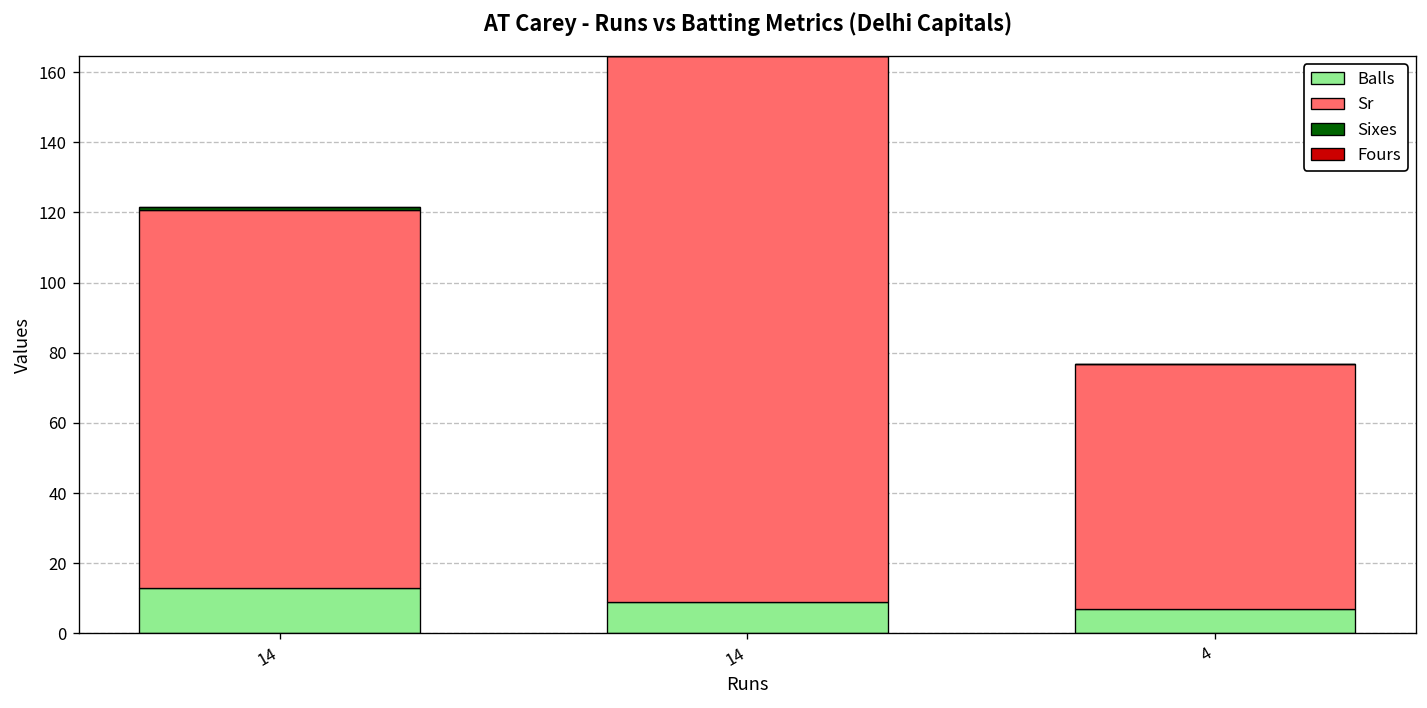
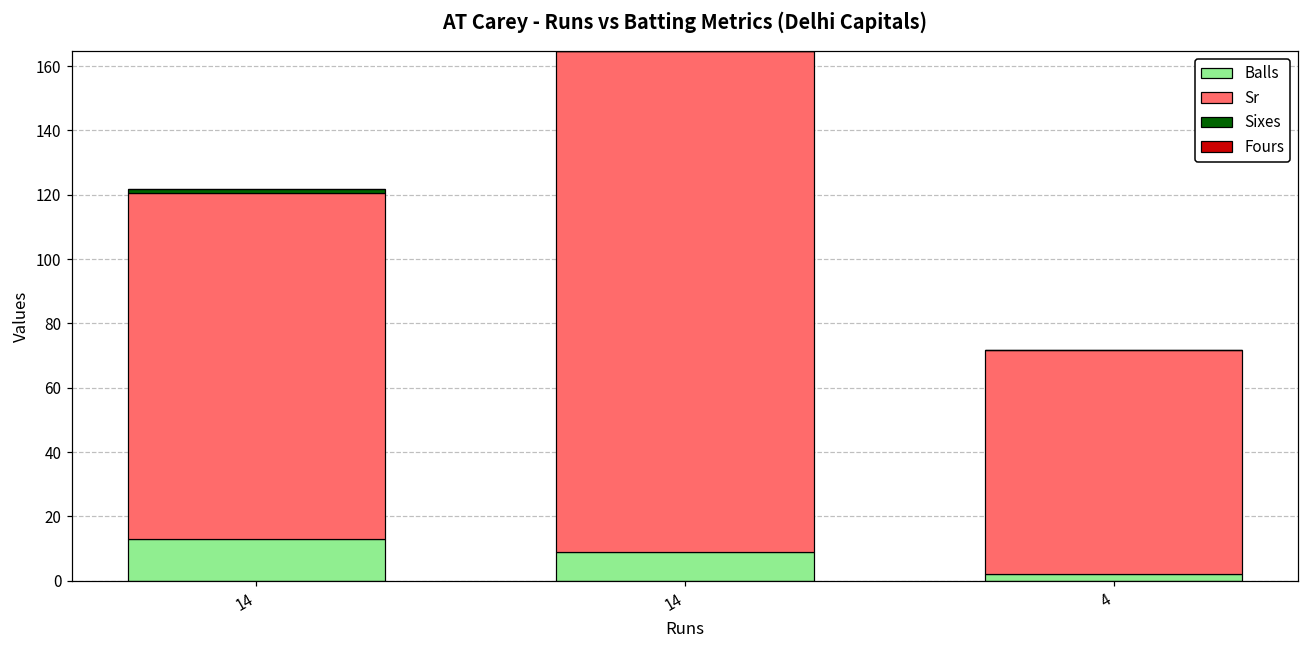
  {
    "Balls": {
-     "4": 7
+     "4": 2
    },
    "Sr": {
      "4": 70
    },
    "Fours": {
      "4": 0
    }
  }
